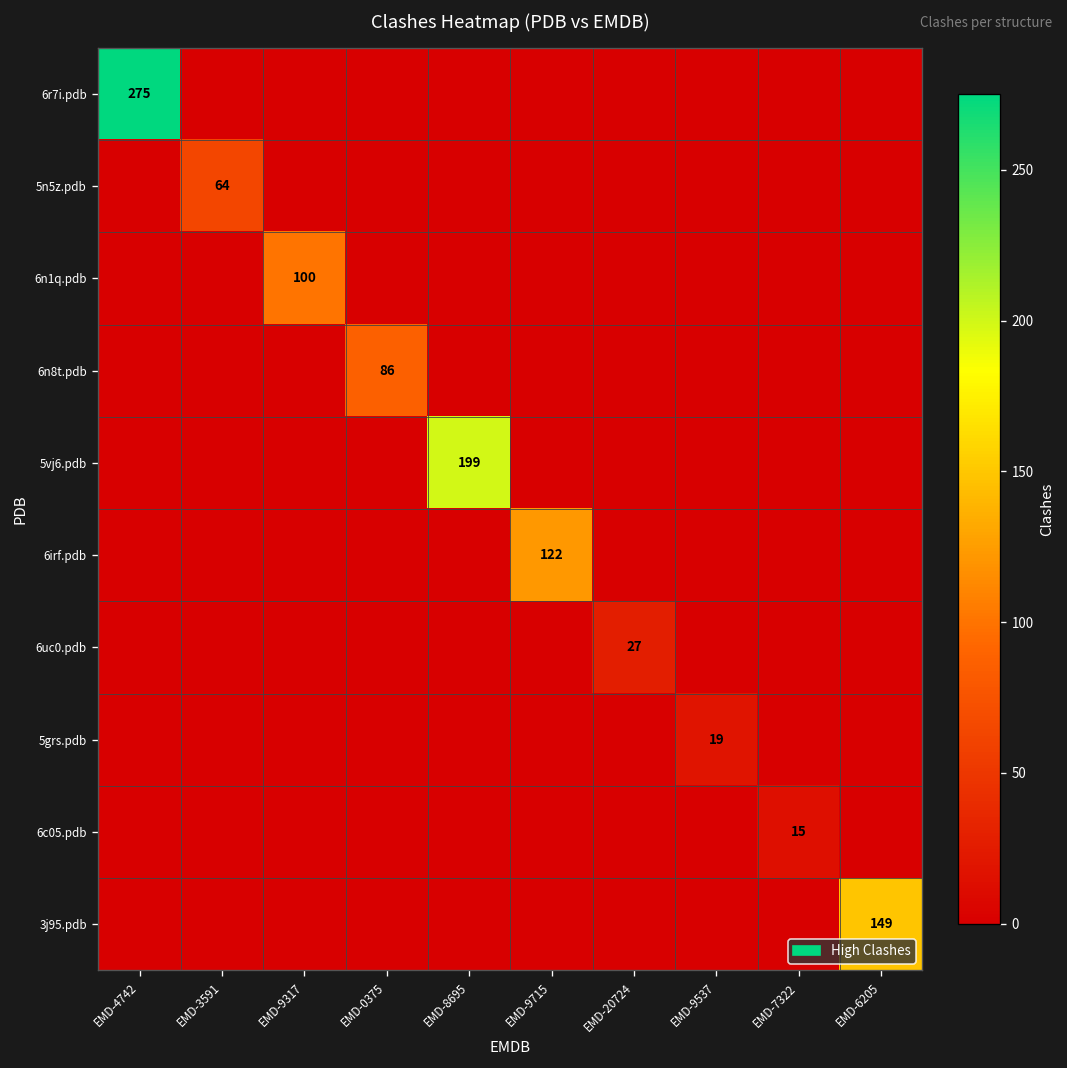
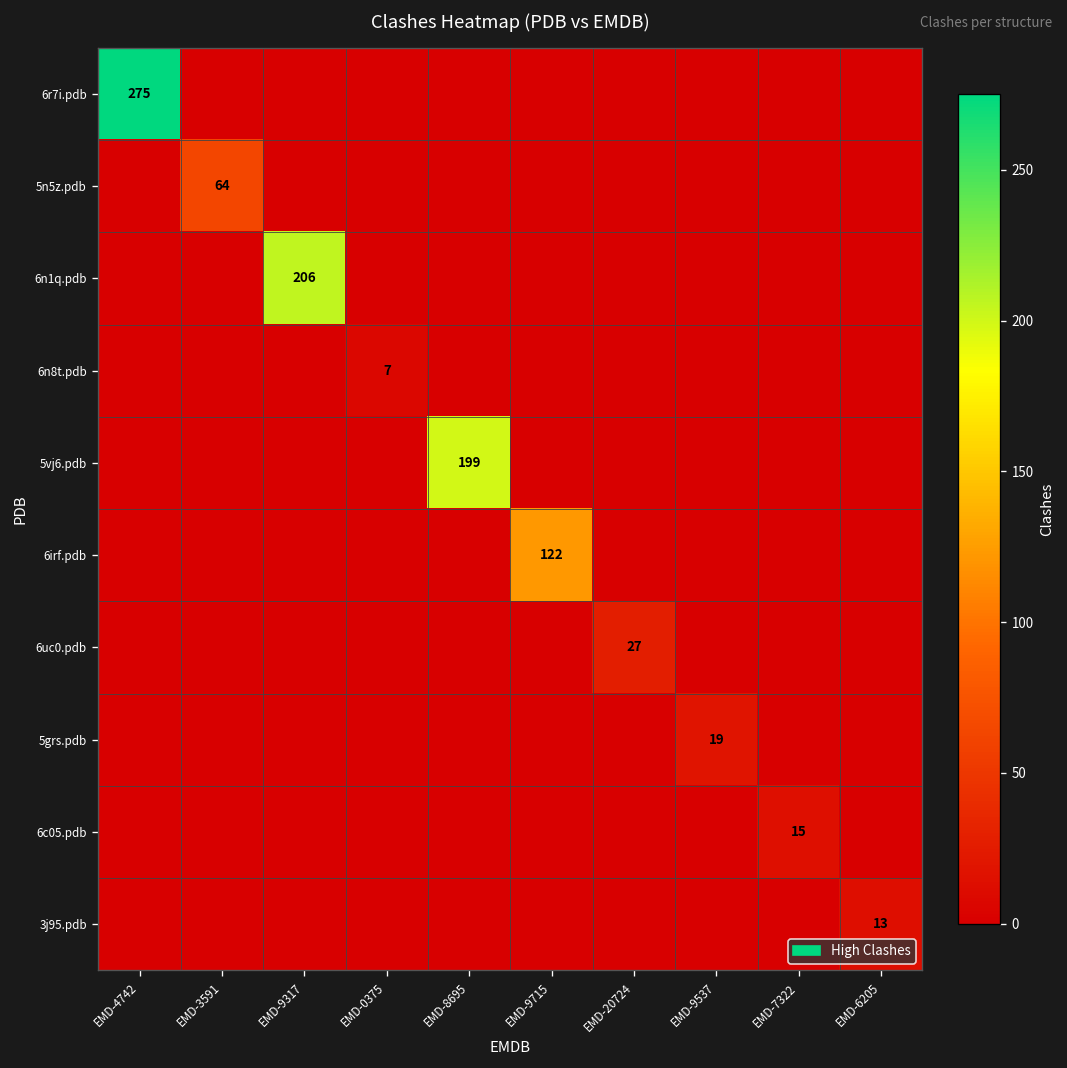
  {
    "6r7i.pdb": {
      "EMD-4742": 275
    },
    "5n5z.pdb": {
      "EMD-3591": 64
    },
    "6n1q.pdb": {
-     "EMD-9317": 100
+     "EMD-9317": 206
    },
    "6n8t.pdb": {
-     "EMD-0375": 86
+     "EMD-0375": 7
    },
    "5vj6.pdb": {
      "EMD-8695": 199
    },
    "6irf.pdb": {
      "EMD-9715": 122
    },
    "6uc0.pdb": {
      "EMD-20724": 27
    },
    "5grs.pdb": {
      "EMD-9537": 19
    },
    "6c05.pdb": {
      "EMD-7322": 15
    },
    "3j95.pdb": {
-     "EMD-6205": 149
+     "EMD-6205": 13
    }
  }
